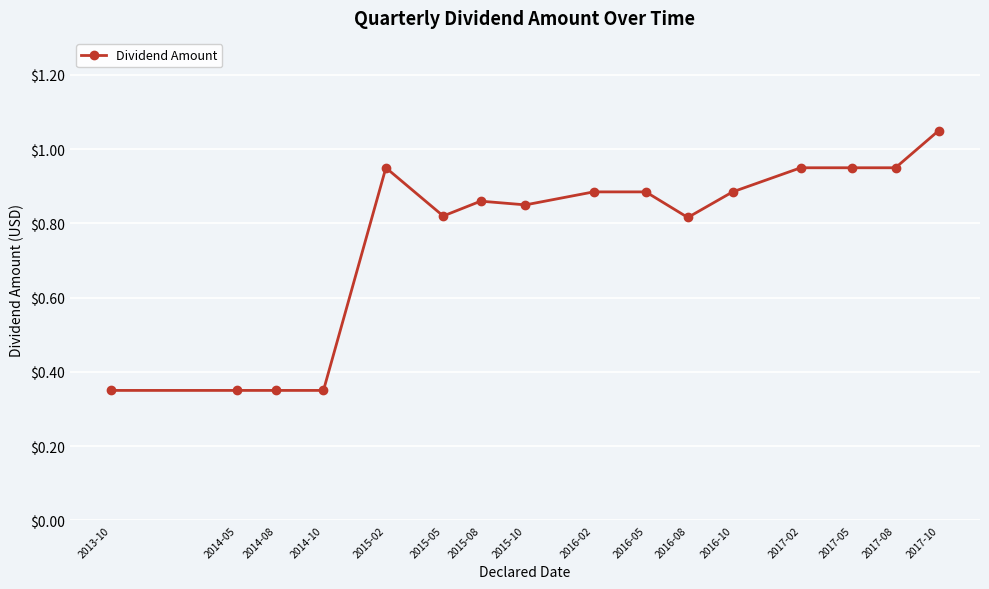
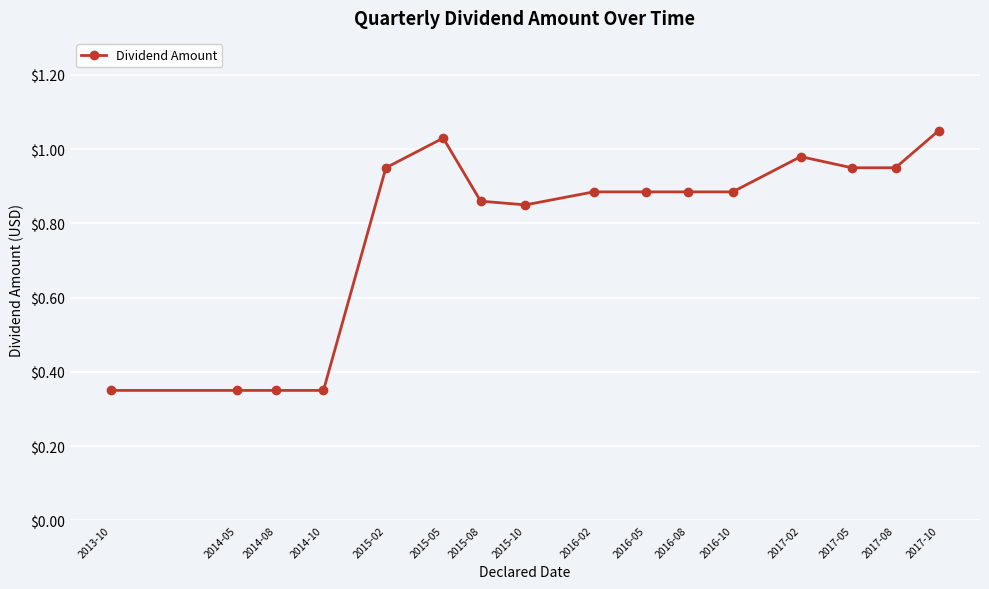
  {
    "2013-10": "$0.35",
    "2014-05": "$0.35",
    "2014-08": "$0.35",
    "2014-10": "$0.35",
    "2015-02": "$0.95",
-   "2015-05": "$0.82",
+   "2015-05": "$1.03",
    "2015-08": "$0.86",
    "2015-10": "$0.85",
    "2016-02": "$0.89",
    "2016-05": "$0.89",
-   "2016-08": "$0.82",
+   "2016-08": "$0.89",
    "2016-10": "$0.89",
-   "2017-02": "$0.95",
+   "2017-02": "$0.98",
    "2017-05": "$0.95",
    "2017-08": "$0.95",
    "2017-10": "$1.05"
  }
